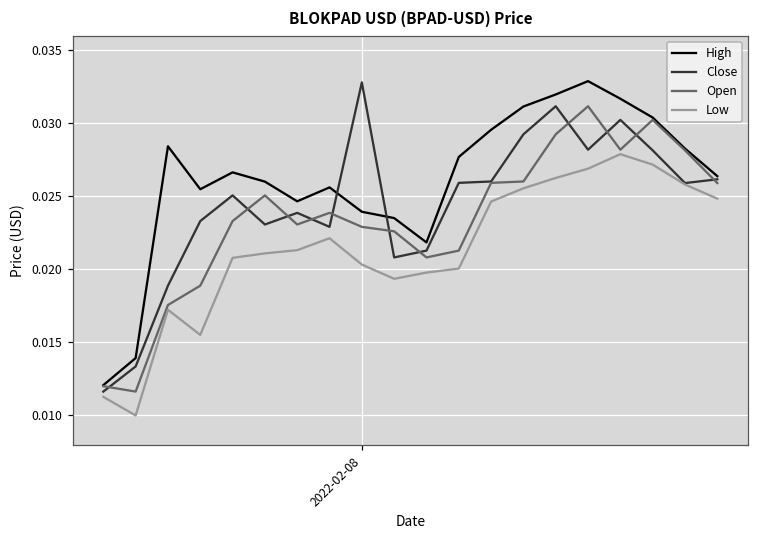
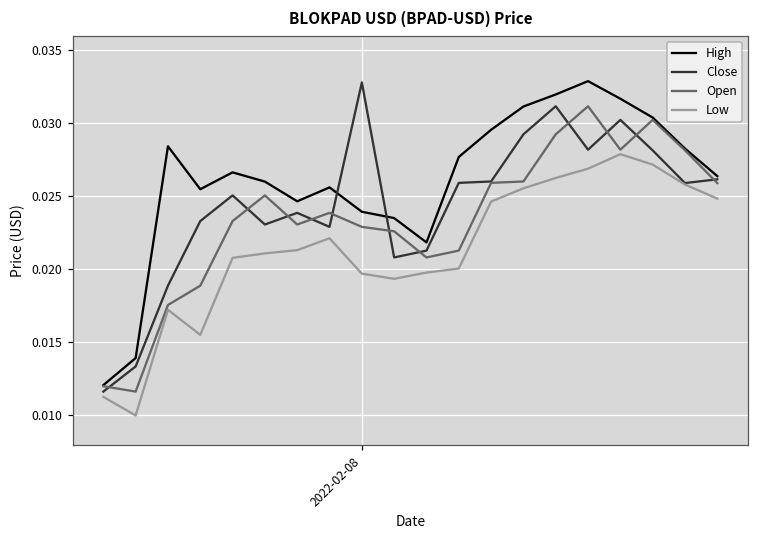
  {
    "High": {
      "2022-02-08": 0.0239
    },
    "Close": {
      "2022-02-08": 0.0328
    },
    "Open": {
      "2022-02-08": 0.0229
    },
    "Low": {
-     "2022-02-08": 0.0203
+     "2022-02-08": 0.0197
    }
  }
